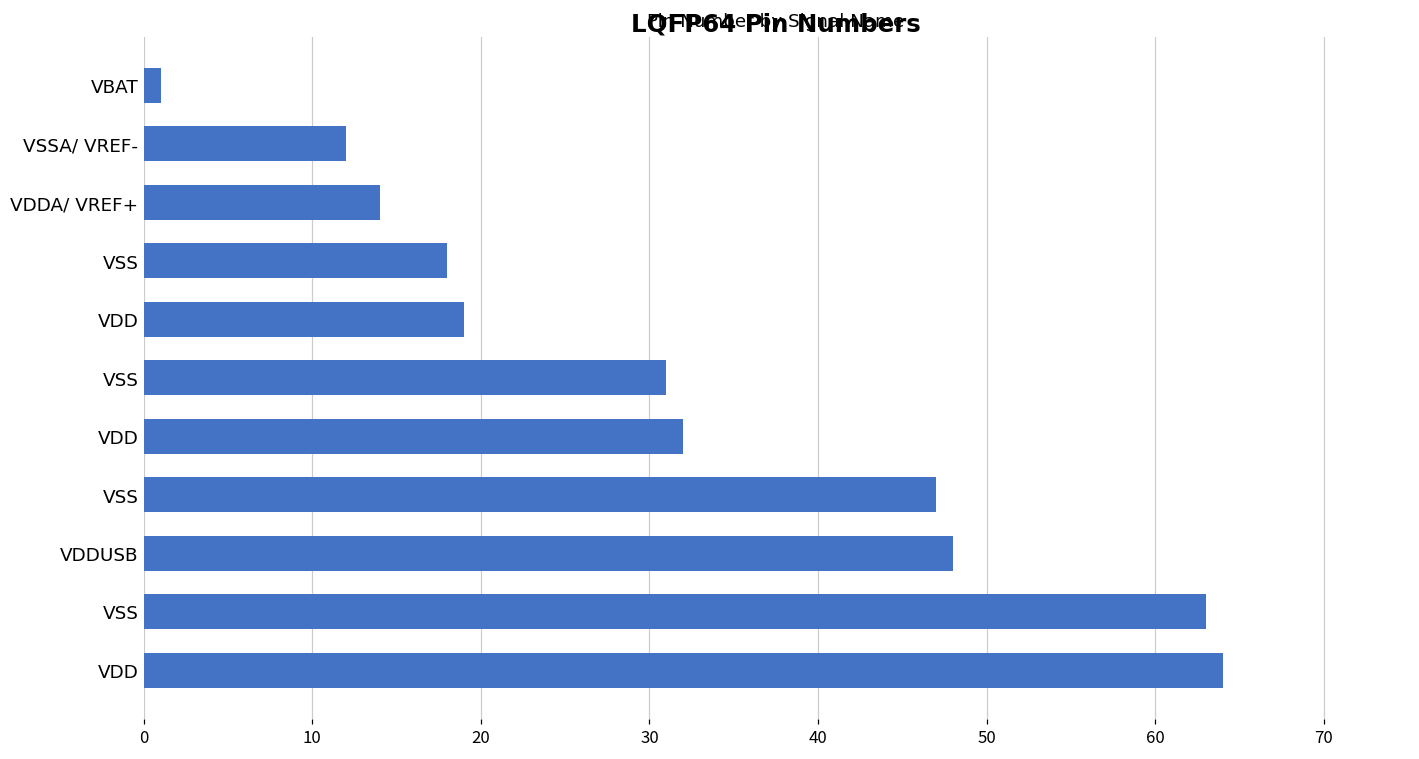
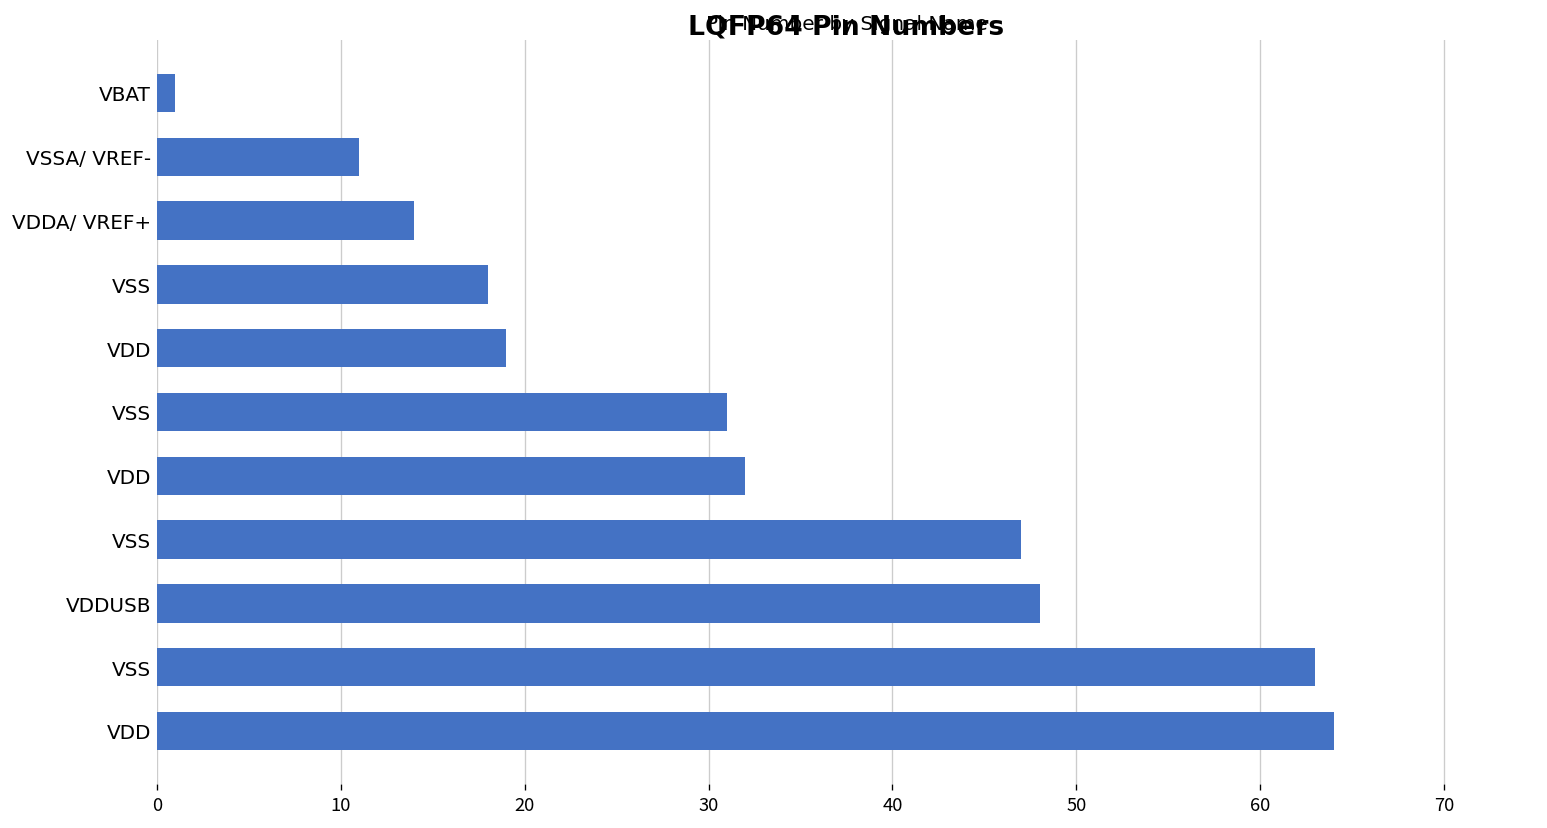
  {
    "VBAT": 1,
-   "VSSA/ VREF-": 12,
+   "VSSA/ VREF-": 11,
    "VDDA/ VREF+": 14,
    "VDDUSB": 48
  }
